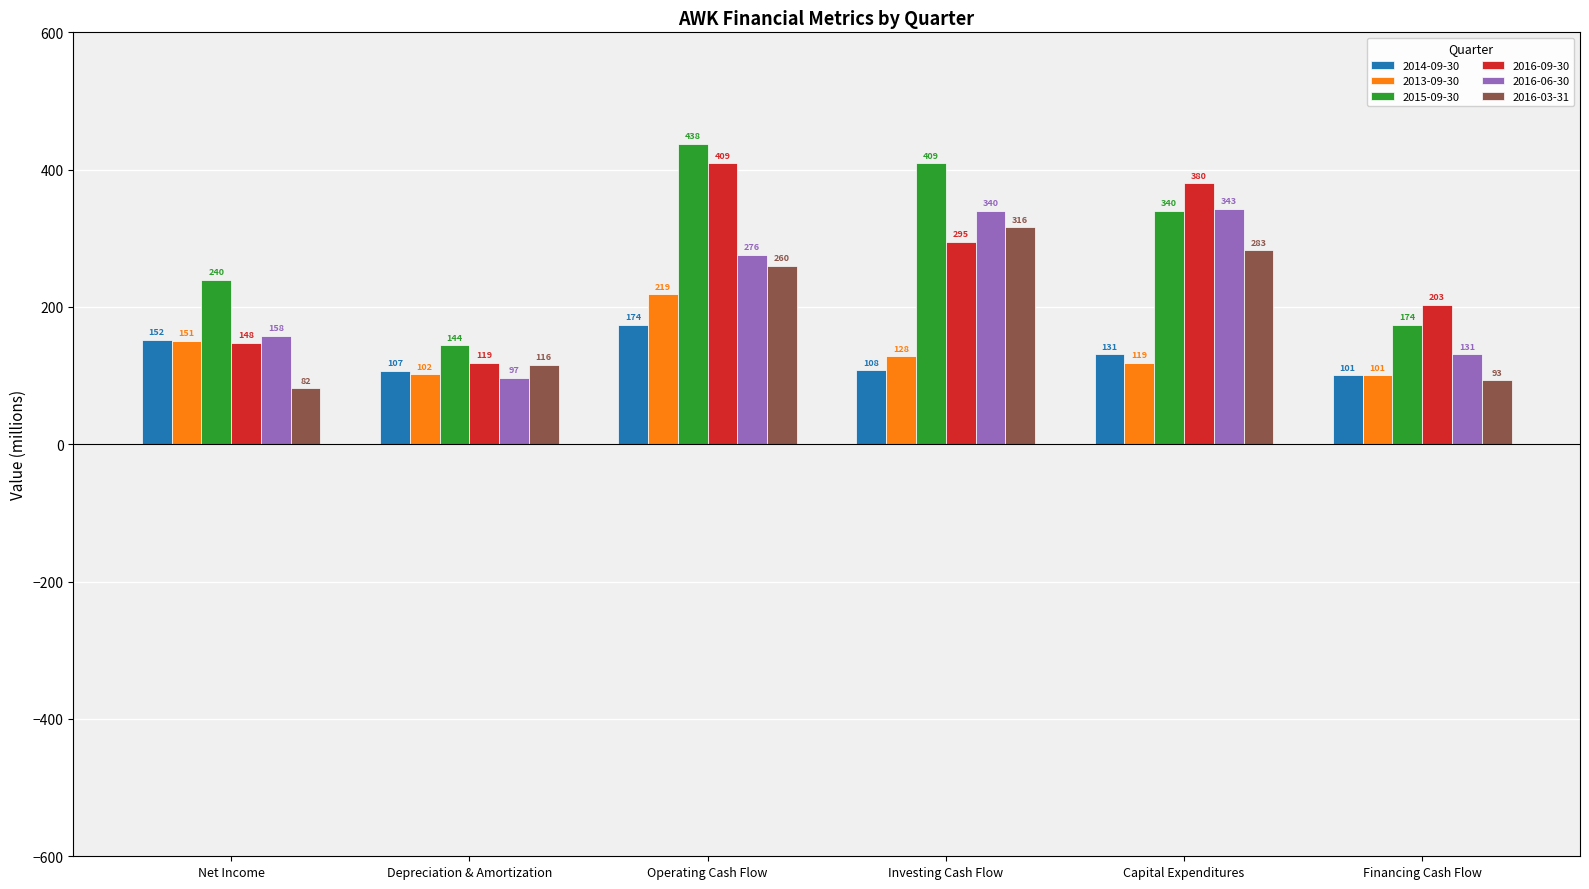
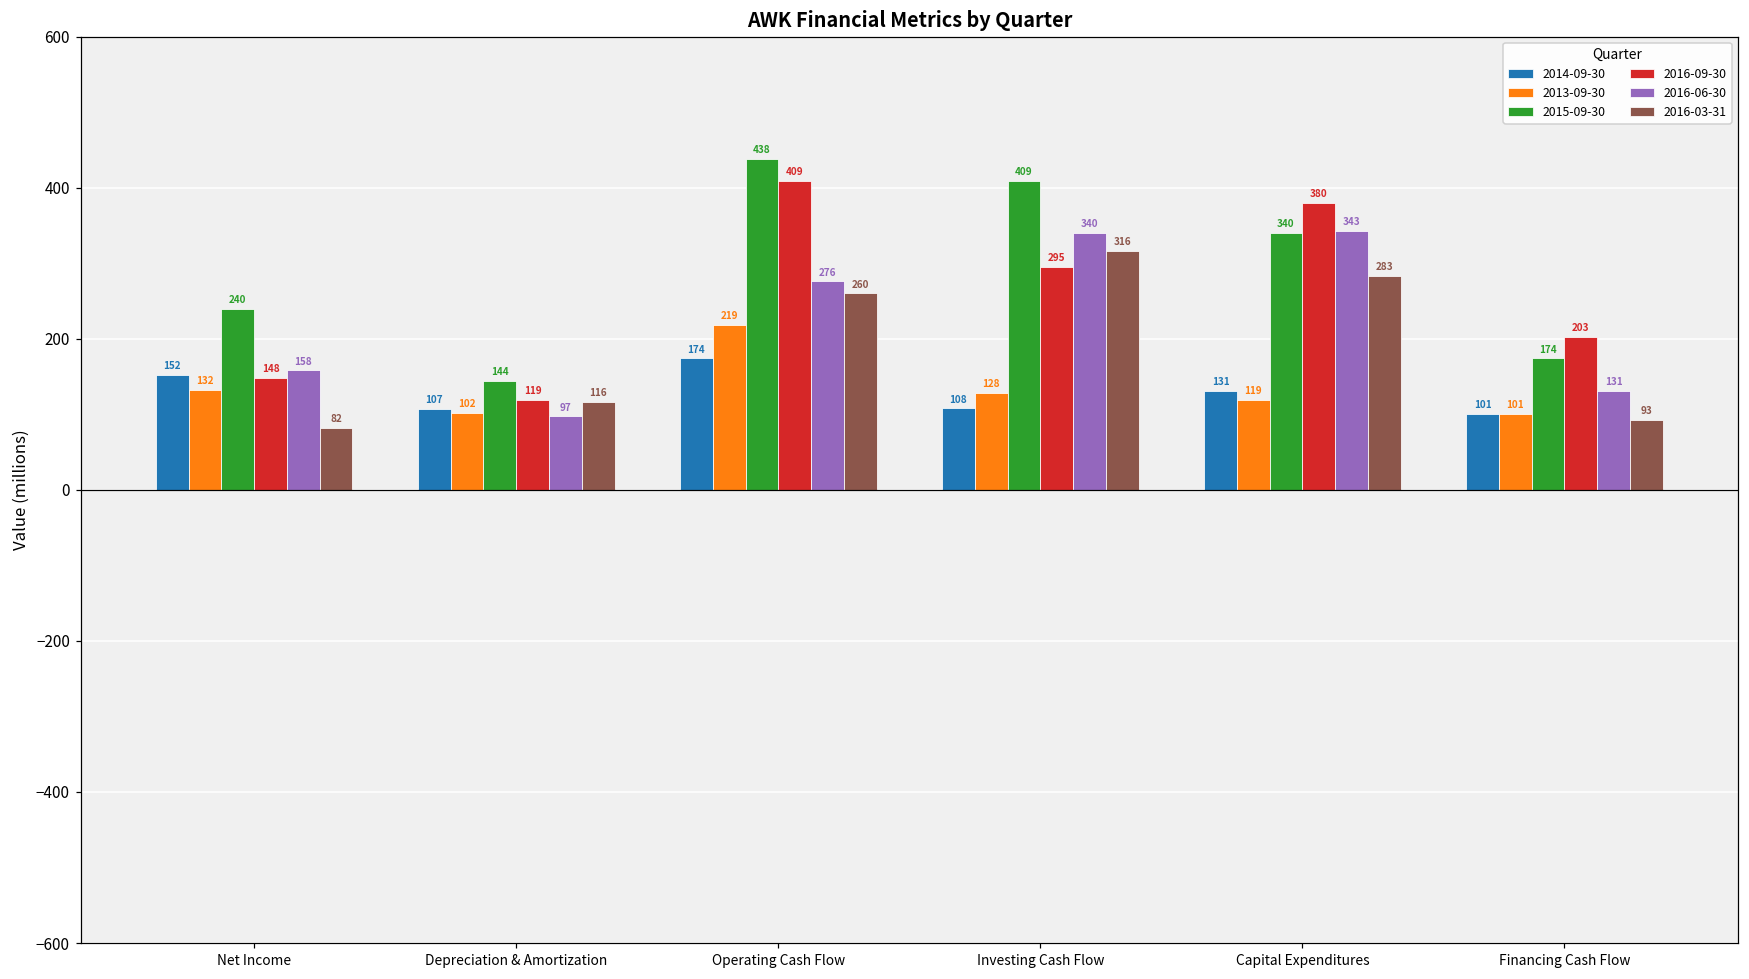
  {
    "2014-09-30": {
      "Net Income": 152,
      "Depreciation & Amortization": 107,
      "Operating Cash Flow": 174,
      "Investing Cash Flow": 108,
      "Capital Expenditures": 131,
      "Financing Cash Flow": 101
    },
    "2013-09-30": {
-     "Net Income": 151,
+     "Net Income": 132,
      "Depreciation & Amortization": 102,
      "Operating Cash Flow": 219,
      "Investing Cash Flow": 128,
      "Capital Expenditures": 119,
      "Financing Cash Flow": 101
    },
    "2015-09-30": {
      "Net Income": 240,
      "Depreciation & Amortization": 144,
      "Operating Cash Flow": 438,
      "Investing Cash Flow": 409,
      "Capital Expenditures": 340,
      "Financing Cash Flow": 174
    },
    "2016-09-30": {
      "Net Income": 148,
      "Depreciation & Amortization": 119,
      "Operating Cash Flow": 409,
      "Investing Cash Flow": 295,
      "Capital Expenditures": 380,
      "Financing Cash Flow": 203
    },
    "2016-06-30": {
      "Net Income": 158,
      "Depreciation & Amortization": 97,
      "Operating Cash Flow": 276,
      "Investing Cash Flow": 340,
      "Capital Expenditures": 343,
      "Financing Cash Flow": 131
    },
    "2016-03-31": {
      "Net Income": 82,
      "Depreciation & Amortization": 116,
      "Operating Cash Flow": 260,
      "Investing Cash Flow": 316,
      "Capital Expenditures": 283,
      "Financing Cash Flow": 93
    }
  }
